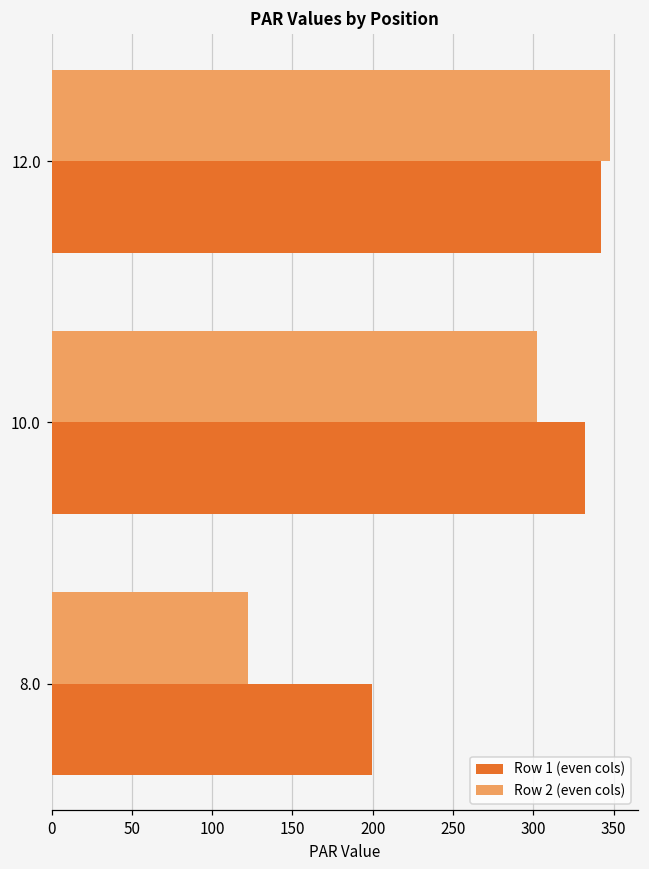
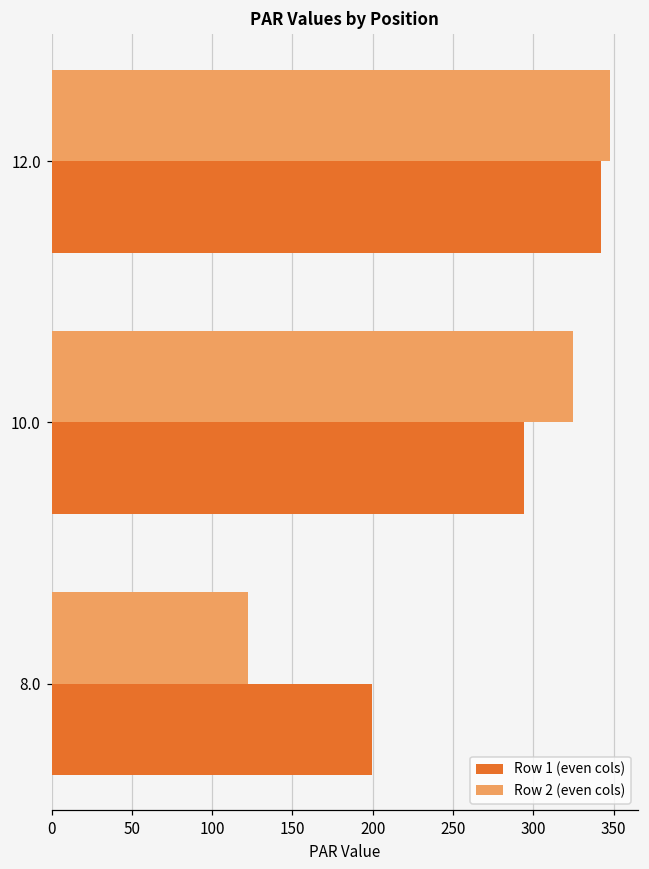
  {
    "Row 1 (even cols)": {
      "12.0": 342,
-     "10.0": 332,
+     "10.0": 294,
      "8.0": 199
    },
    "Row 2 (even cols)": {
      "12.0": 348,
-     "10.0": 302,
+     "10.0": 325,
      "8.0": 122
    }
  }
